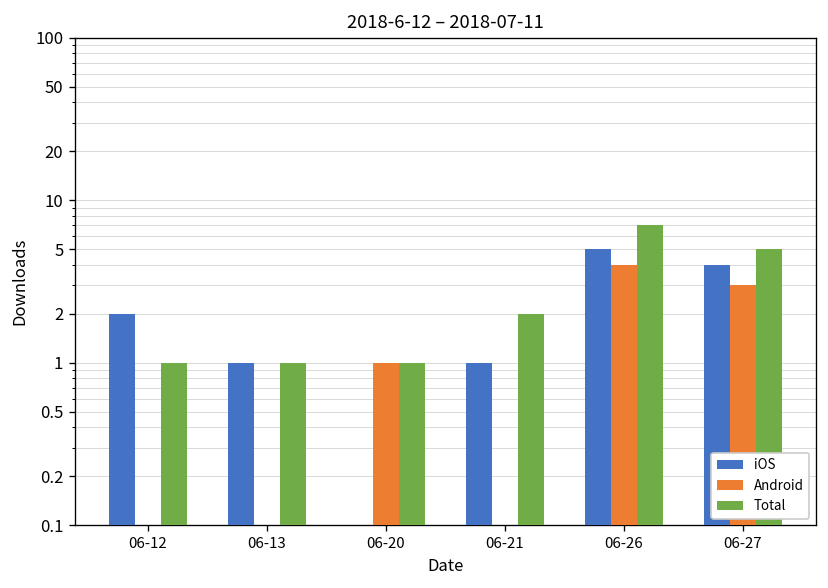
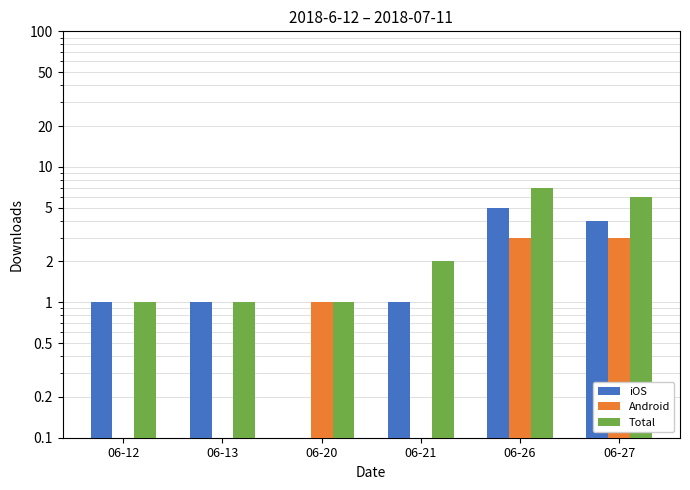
  {
    "iOS": {
-     "06-12": 2,
+     "06-12": 1,
      "06-13": 1,
      "06-21": 1,
      "06-26": 5,
      "06-27": 4
    },
    "Android": {
      "06-20": 1,
-     "06-26": 4,
+     "06-26": 3,
      "06-27": 3
    },
    "Total": {
      "06-12": 1,
      "06-13": 1,
      "06-20": 1,
      "06-21": 2,
      "06-26": 7,
-     "06-27": 5
+     "06-27": 6
    }
  }
